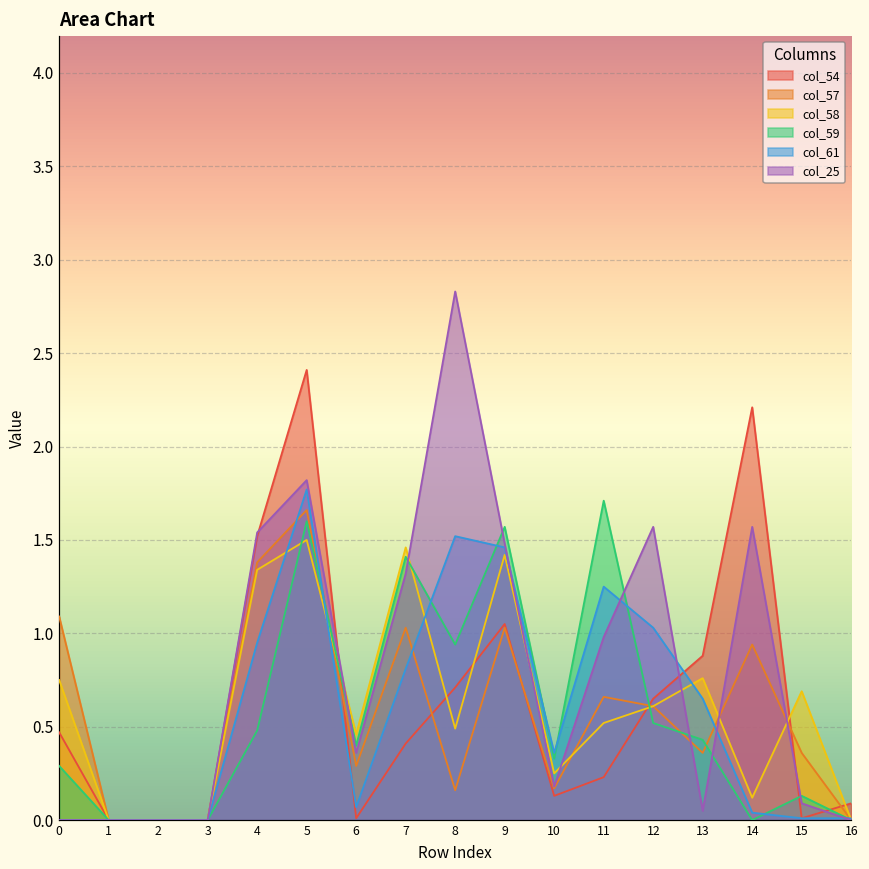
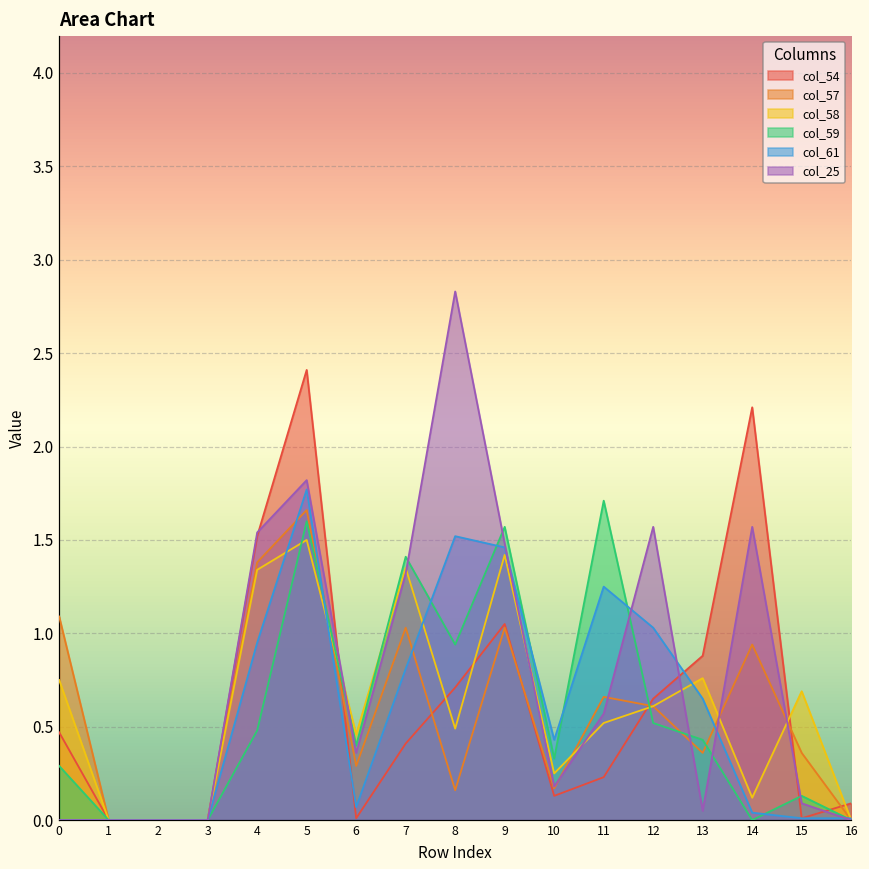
  {
    "col_58": {
      "0": 0.75,
      "4": 1.34,
      "5": 1.50,
      "6": 0.46,
-     "7": 1.46,
+     "7": 1.35,
      "8": 0.49,
      "9": 1.42,
      "10": 0.25,
      "11": 0.52,
      "13": 0.76,
      "14": 0.12,
      "15": 0.69
    },
    "col_59": {
      "0": 0.29,
      "4": 0.48,
      "5": 1.60,
      "6": 0.40,
      "7": 1.41,
      "8": 0.94,
      "9": 1.57,
      "10": 0.33,
      "11": 1.71,
      "12": 0.52,
      "13": 0.43,
      "14": 0.00,
      "15": 0.13
    },
    "col_61": {
      "4": 0.95,
      "5": 1.77,
      "6": 0.07,
      "7": 0.81,
      "8": 1.52,
      "9": 1.46,
-     "10": 0.36,
+     "10": 0.43,
      "11": 1.25,
      "12": 1.03,
      "13": 0.65,
      "14": 0.04
    },
    "col_25": {
      "4": 1.54,
      "5": 1.82,
      "6": 0.36,
      "7": 1.32,
      "8": 2.83,
      "9": 1.48,
-     "11": 0.98,
+     "11": 0.57,
      "12": 1.57,
      "13": 0.05,
      "14": 1.57,
      "15": 0.09
    }
  }
